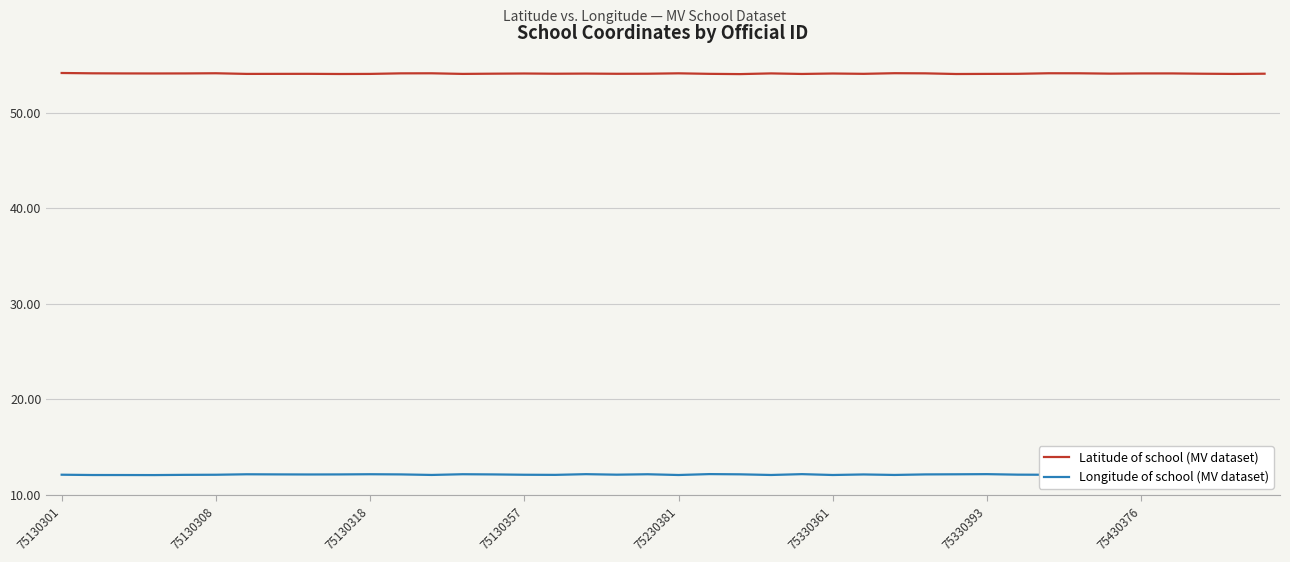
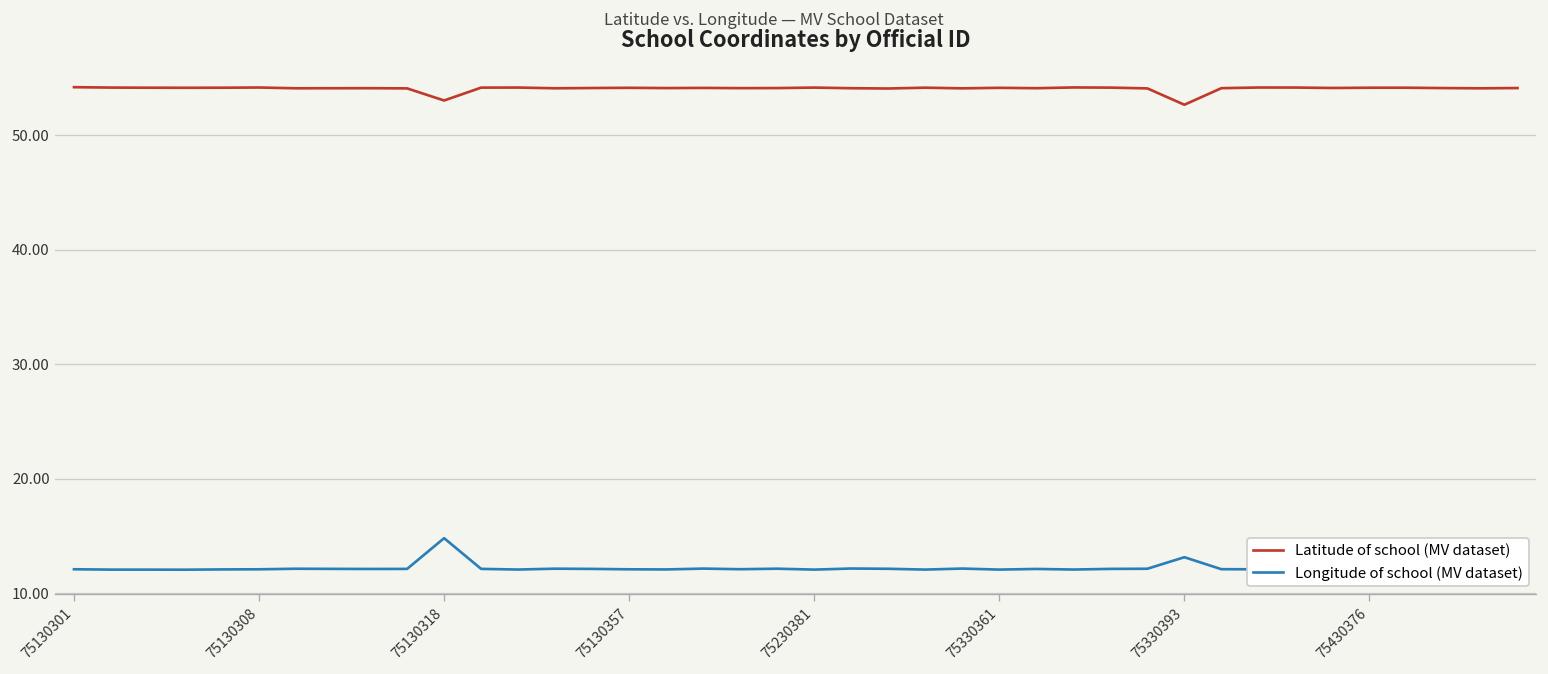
  {
    "Latitude of school (MV dataset)": {
      "75130301": 54,
      "75130308": 54,
-     "75130318": 54,
+     "75130318": 53,
      "75130357": 54,
      "75230381": 54,
      "75330361": 54,
-     "75330393": 54,
+     "75330393": 53,
      "75430376": 54
    },
    "Longitude of school (MV dataset)": {
      "75130301": 12,
      "75130308": 12,
-     "75130318": 12,
+     "75130318": 15,
      "75130357": 12,
      "75230381": 12,
      "75330361": 12,
-     "75330393": 12
+     "75330393": 13
    }
  }
